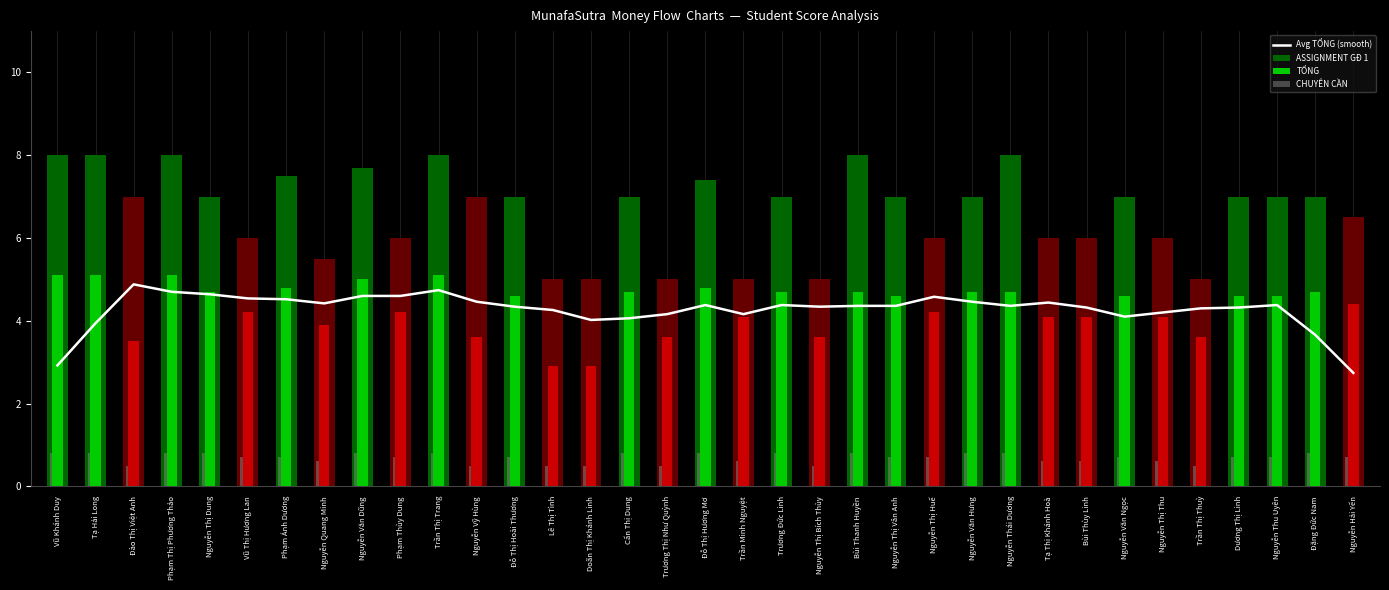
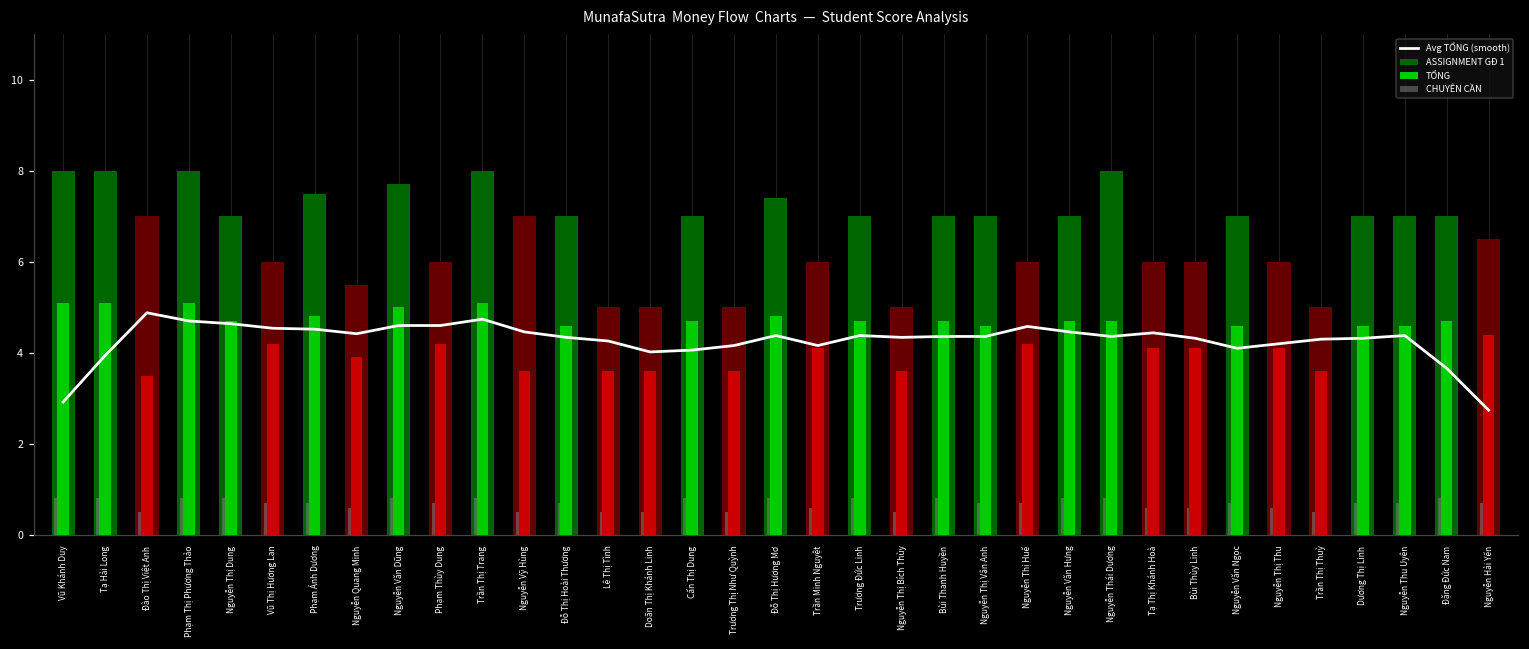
  {
    "Avg TỔNG (smooth)": {
      "Vũ Khánh Duy": 2.9,
      "Tạ Hải Long": 3.9,
      "Đào Thị Việt Anh": 4.9,
      "Phạm Thị Phương Thảo": 4.7,
      "Nguyễn Thị Dung": 4.6,
      "Vũ Thị Hương Lan": 4.5,
      "Phạm Ánh Dương": 4.5,
      "Nguyễn Quang Minh": 4.4,
      "Nguyễn Văn Dũng": 4.6,
      "Phạm Thùy Dung": 4.6,
      "Trần Thị Trang": 4.7,
      "Nguyễn Vỹ Hùng": 4.5,
      "Đỗ Thị Hoài Thương": 4.3,
      "Lê Thị Tình": 4.3,
      "Doãn Thị Khánh Linh": 4.0,
      "Cấn Thị Dung": 4.1,
      "Trương Thị Như Quỳnh": 4.2,
      "Đỗ Thị Hương Mơ": 4.4,
      "Trần Minh Nguyệt": 4.2,
      "Trương Đức Linh": 4.4,
      "Nguyễn Thị Bích Thùy": 4.3,
      "Bùi Thanh Huyền": 4.4,
      "Nguyễn Thị Vân Anh": 4.4,
      "Nguyễn Thị Huế": 4.6,
      "Nguyễn Văn Hưng": 4.5,
      "Nguyễn Thái Dương": 4.4,
      "Tạ Thị Khánh Hoà": 4.4,
      "Bùi Thùy Linh": 4.3,
      "Nguyễn Văn Ngọc": 4.1,
      "Nguyễn Thị Thu": 4.2,
      "Trần Thị Thuỳ": 4.3,
      "Dương Thị Linh": 4.3,
      "Nguyễn Thu Uyên": 4.4,
      "Đặng Đức Nam": 3.7,
      "Nguyễn Hải Yến": 2.7
    },
    "ASSIGNMENT GĐ 1": {
      "Vũ Khánh Duy": 8,
      "Tạ Hải Long": 8,
      "Đào Thị Việt Anh": 7,
      "Phạm Thị Phương Thảo": 8,
      "Nguyễn Thị Dung": 7,
      "Vũ Thị Hương Lan": 6,
      "Phạm Ánh Dương": 7.5,
      "Nguyễn Quang Minh": 5.5,
      "Nguyễn Văn Dũng": 7.7,
      "Phạm Thùy Dung": 6,
      "Trần Thị Trang": 8,
      "Nguyễn Vỹ Hùng": 7,
      "Đỗ Thị Hoài Thương": 7,
      "Lê Thị Tình": 5,
      "Doãn Thị Khánh Linh": 5,
      "Cấn Thị Dung": 7,
      "Trương Thị Như Quỳnh": 5,
      "Đỗ Thị Hương Mơ": 7.4,
-     "Trần Minh Nguyệt": 5,
+     "Trần Minh Nguyệt": 6,
      "Trương Đức Linh": 7,
      "Nguyễn Thị Bích Thùy": 5,
-     "Bùi Thanh Huyền": 8,
+     "Bùi Thanh Huyền": 7,
      "Nguyễn Thị Vân Anh": 7,
      "Nguyễn Thị Huế": 6,
      "Nguyễn Văn Hưng": 7,
      "Nguyễn Thái Dương": 8,
      "Tạ Thị Khánh Hoà": 6,
      "Bùi Thùy Linh": 6,
      "Nguyễn Văn Ngọc": 7,
      "Nguyễn Thị Thu": 6,
      "Trần Thị Thuỳ": 5,
      "Dương Thị Linh": 7,
      "Nguyễn Thu Uyên": 7,
      "Đặng Đức Nam": 7,
      "Nguyễn Hải Yến": 6.5
    },
    "TỔNG": {
-     "Lê Thị Tình": 2.9,
-     "Doãn Thị Khánh Linh": 2.9
+     "Lê Thị Tình": 3.6,
+     "Doãn Thị Khánh Linh": 3.6
    }
  }
